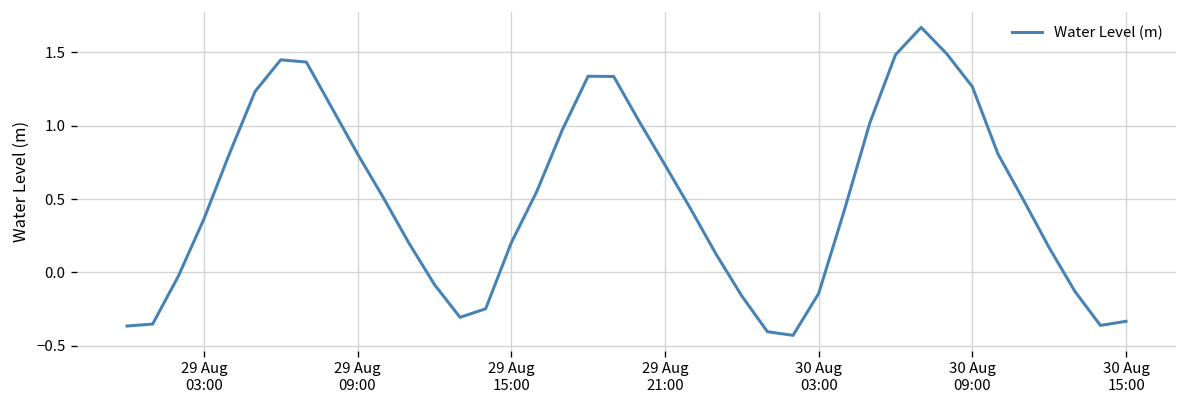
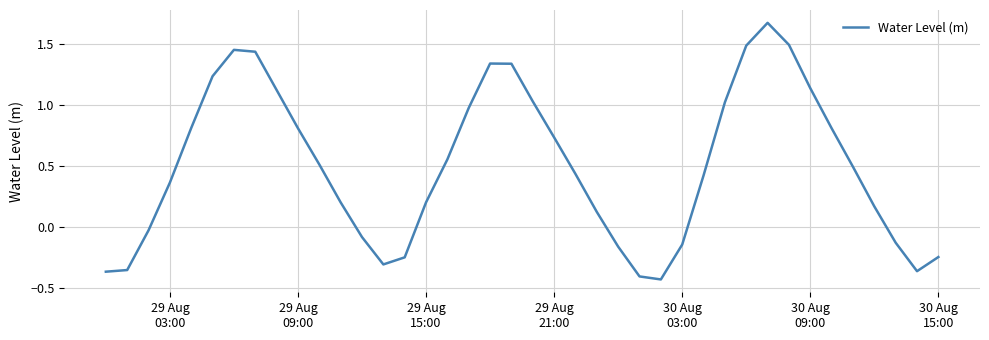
  {
    "29 Aug 03:00": 0.36,
    "29 Aug 09:00": 0.81,
    "29 Aug 15:00": 0.20,
    "29 Aug 21:00": 0.73,
    "30 Aug 03:00": -0.14,
-   "30 Aug 09:00": 1.27,
-   "30 Aug 15:00": -0.33
+   "30 Aug 09:00": 1.14,
+   "30 Aug 15:00": -0.24
  }
